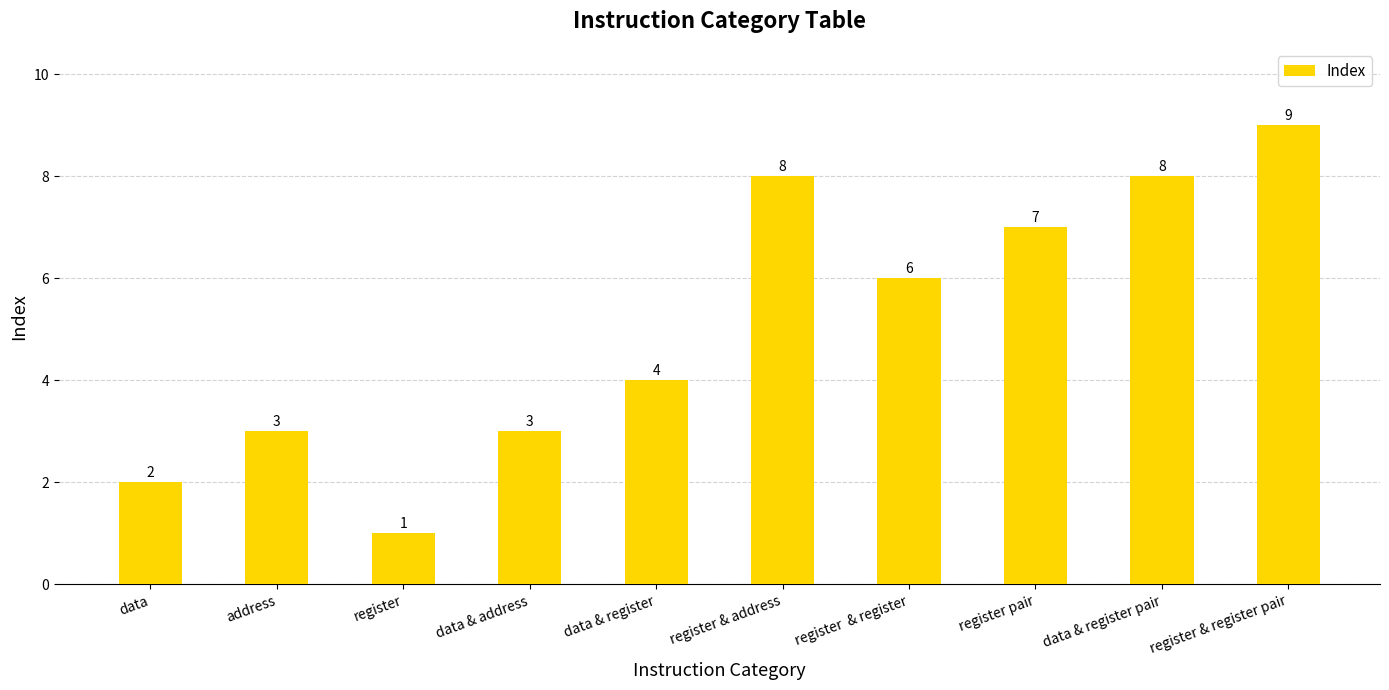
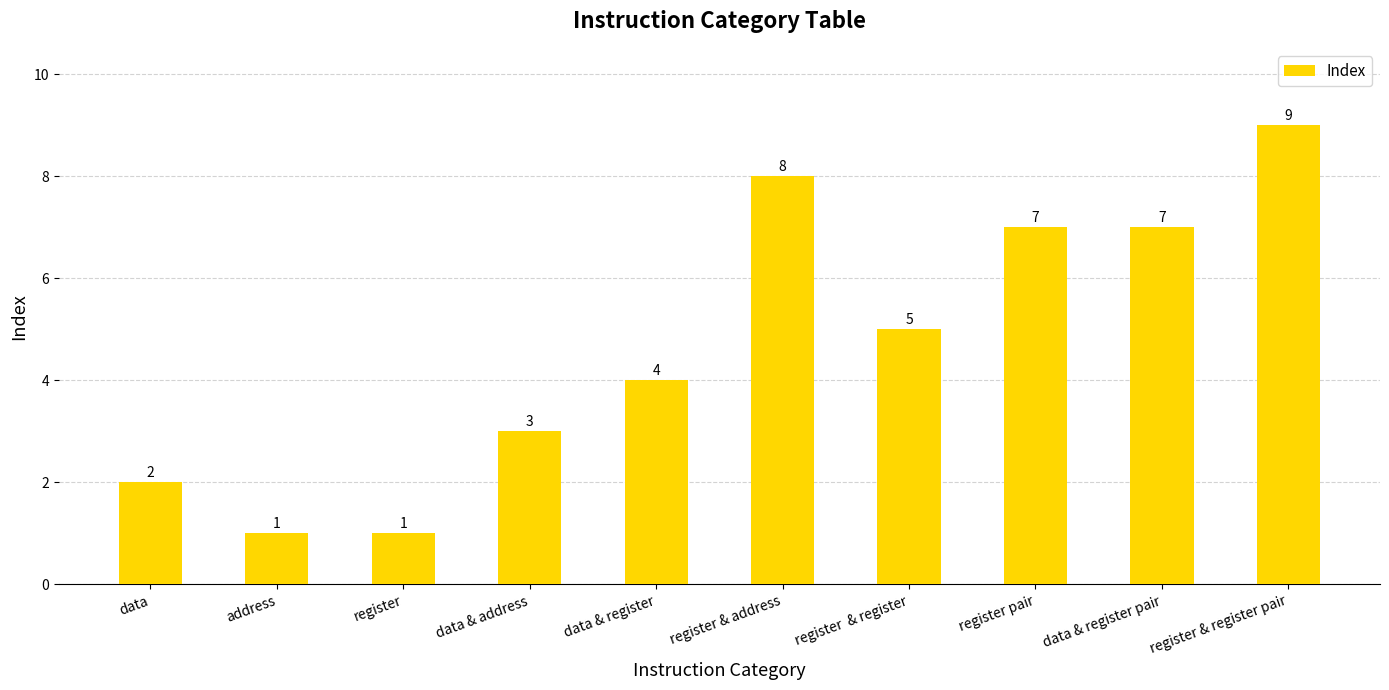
  {
    "data": 2,
-   "address": 3,
+   "address": 1,
    "register": 1,
    "data & address": 3,
    "data & register": 4,
    "register & address": 8,
-   "register & register": 6,
+   "register & register": 5,
    "register pair": 7,
-   "data & register pair": 8,
+   "data & register pair": 7,
    "register & register pair": 9
  }
